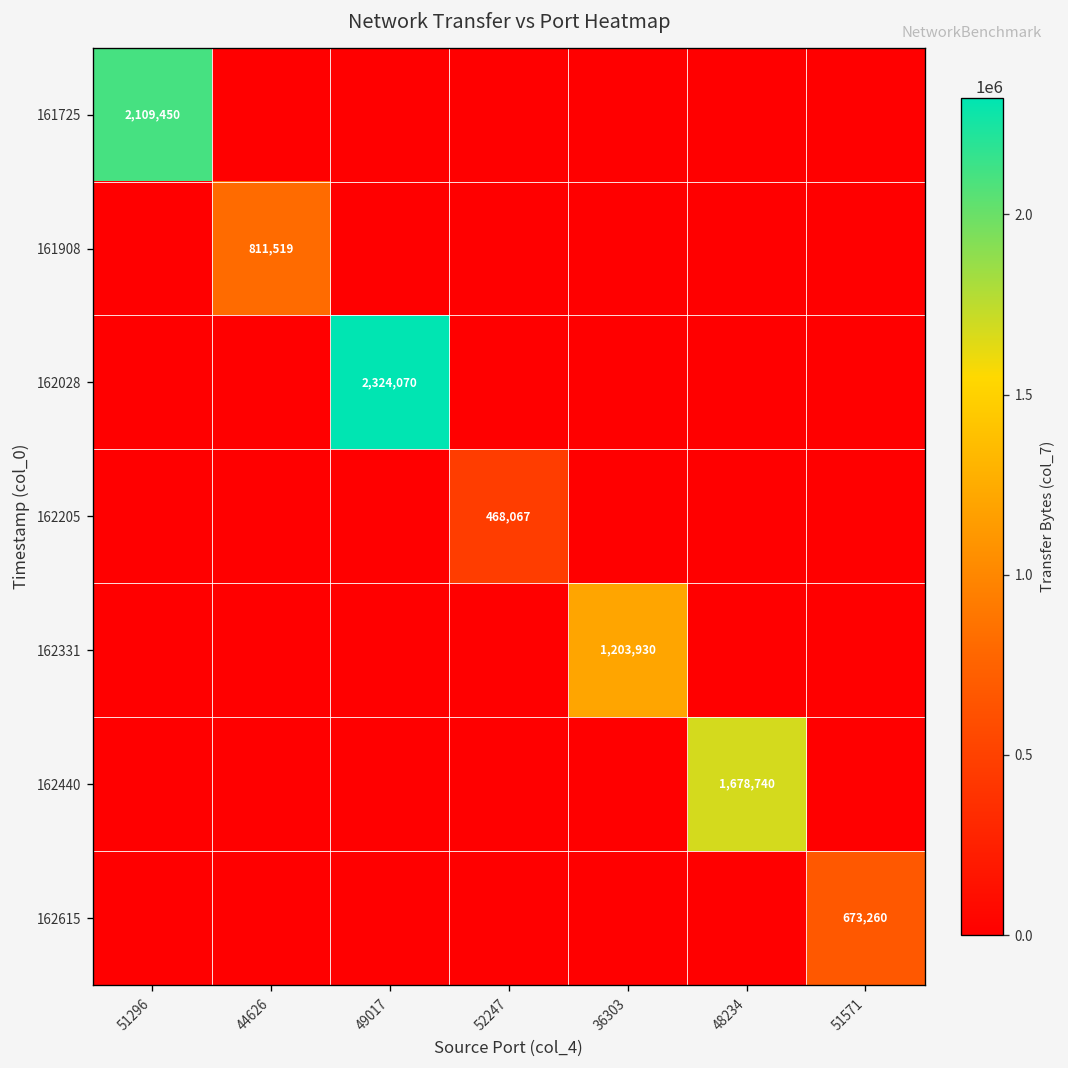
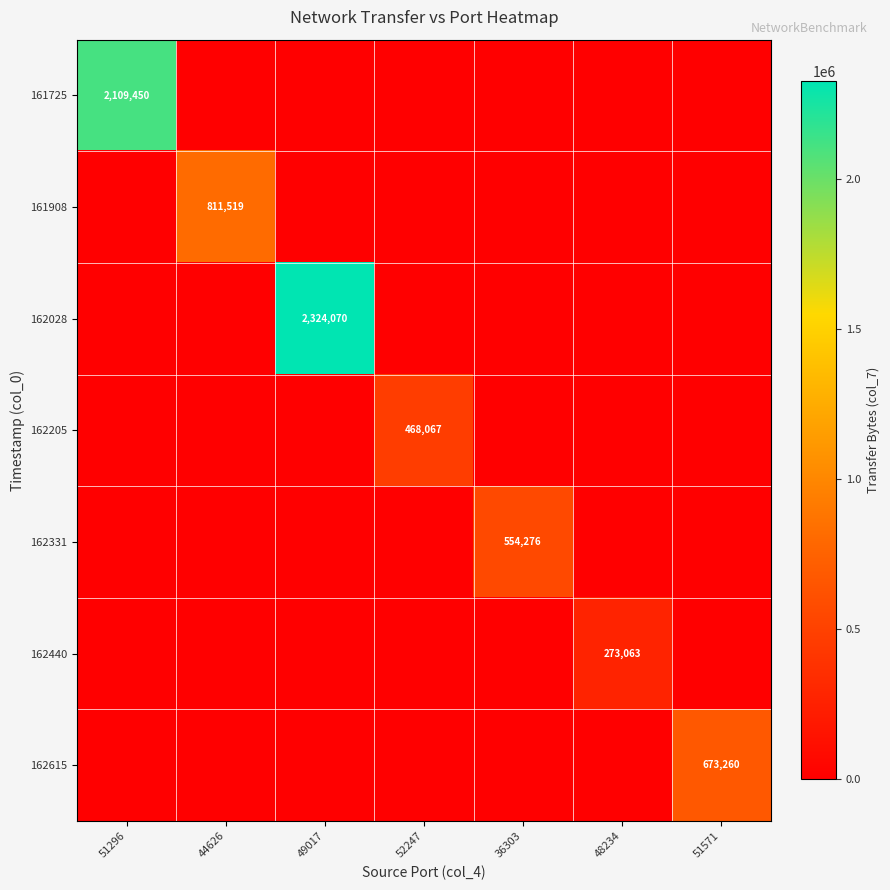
  {
    "161725": {
      "51296": "2,109,450"
    },
    "161908": {
      "44626": "811,519"
    },
    "162028": {
      "49017": "2,324,070"
    },
    "162205": {
      "52247": "468,067"
    },
    "162331": {
-     "36303": "1,203,930"
+     "36303": "554,276"
    },
    "162440": {
-     "48234": "1,678,740"
+     "48234": "273,063"
    },
    "162615": {
      "51571": "673,260"
    }
  }
